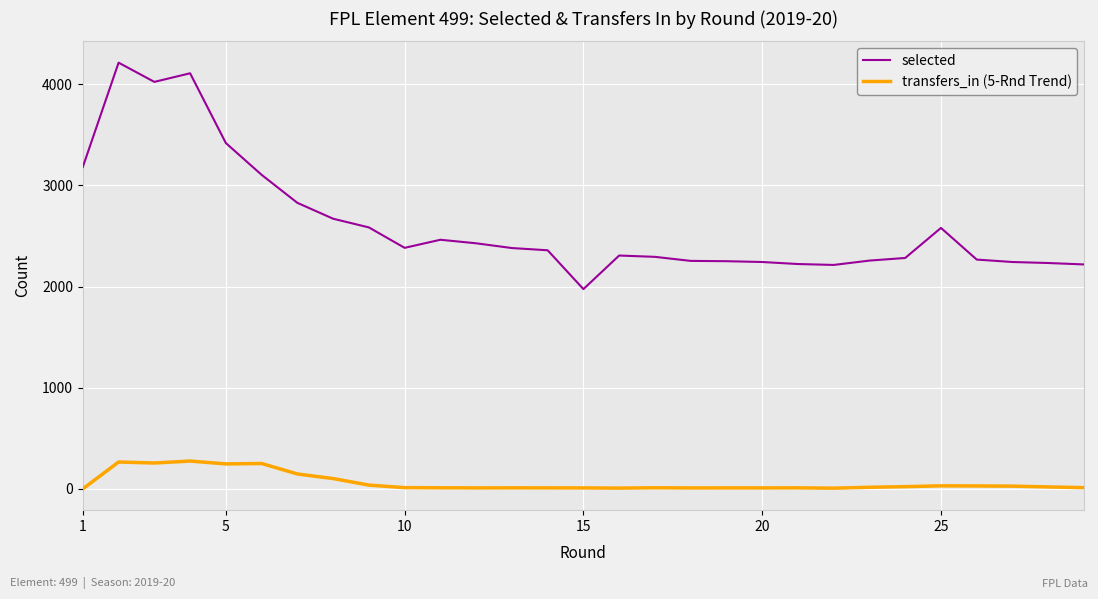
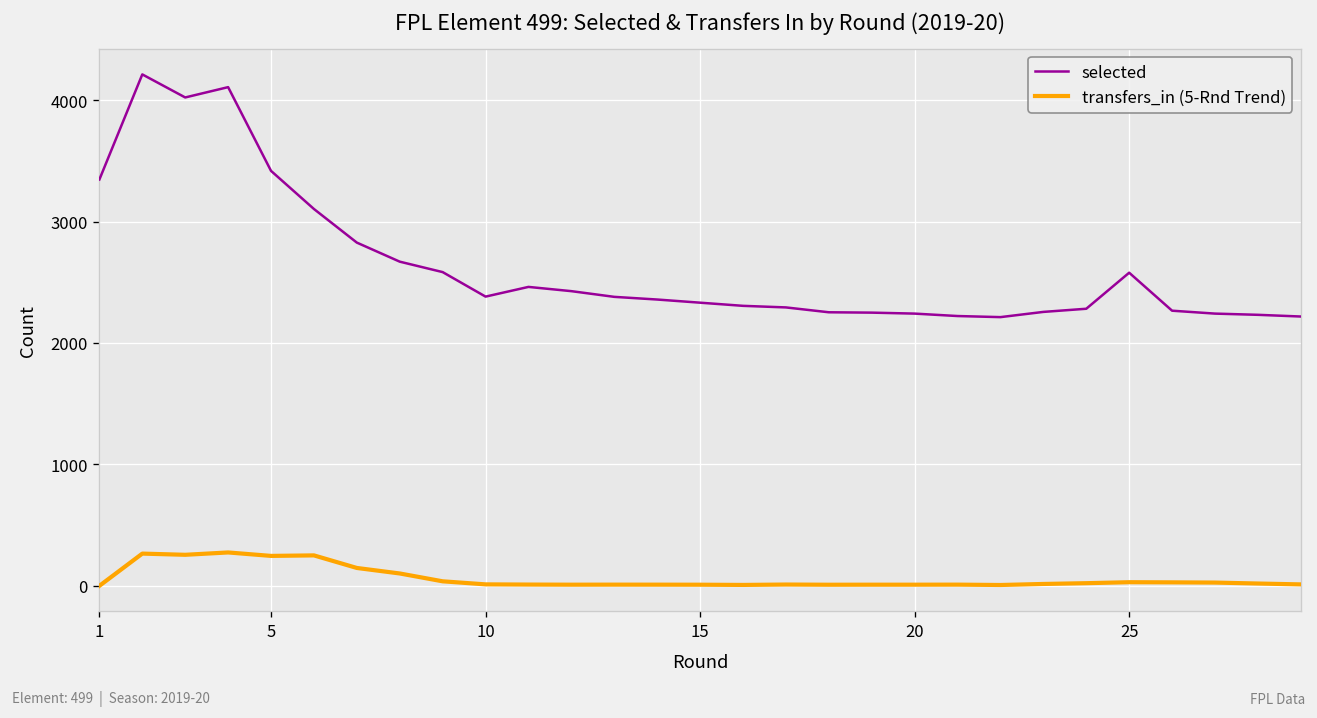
  {
    "selected": {
-     "1": 3180,
+     "1": 3350,
      "5": 3420,
      "10": 2380,
-     "15": 1980,
+     "15": 2330,
      "20": 2240,
      "25": 2580
    },
    "transfers_in (5-Rnd Trend)": {
      "1": 0,
      "5": 250,
      "10": 10,
      "15": 10,
      "20": 10,
      "25": 30
    }
  }
